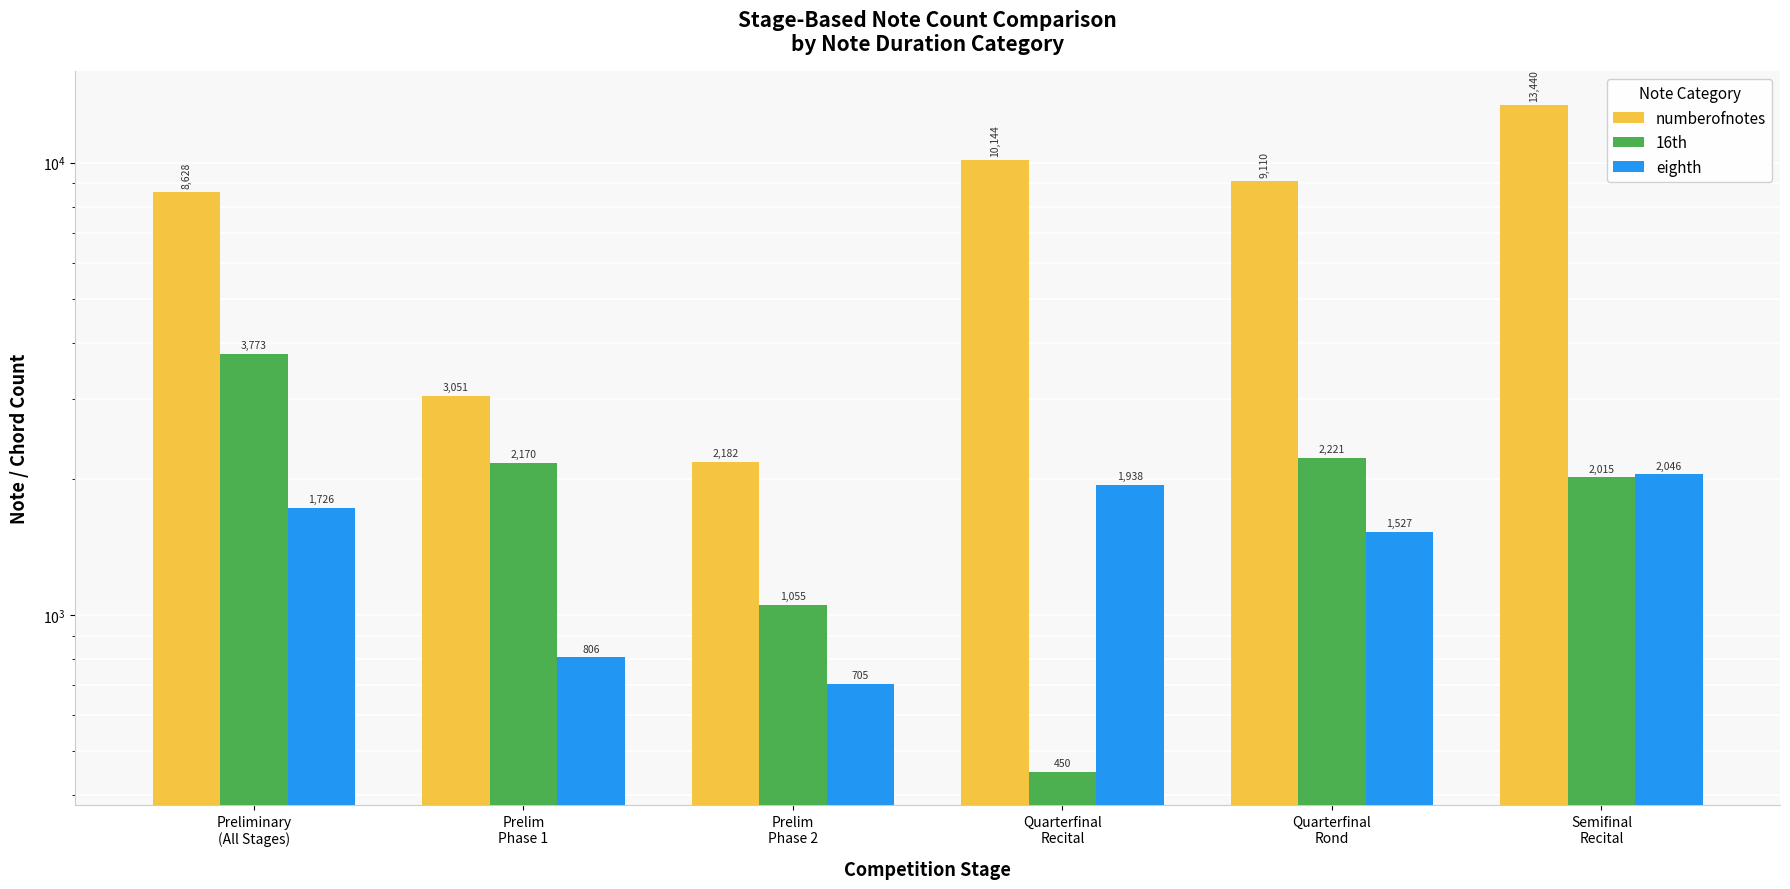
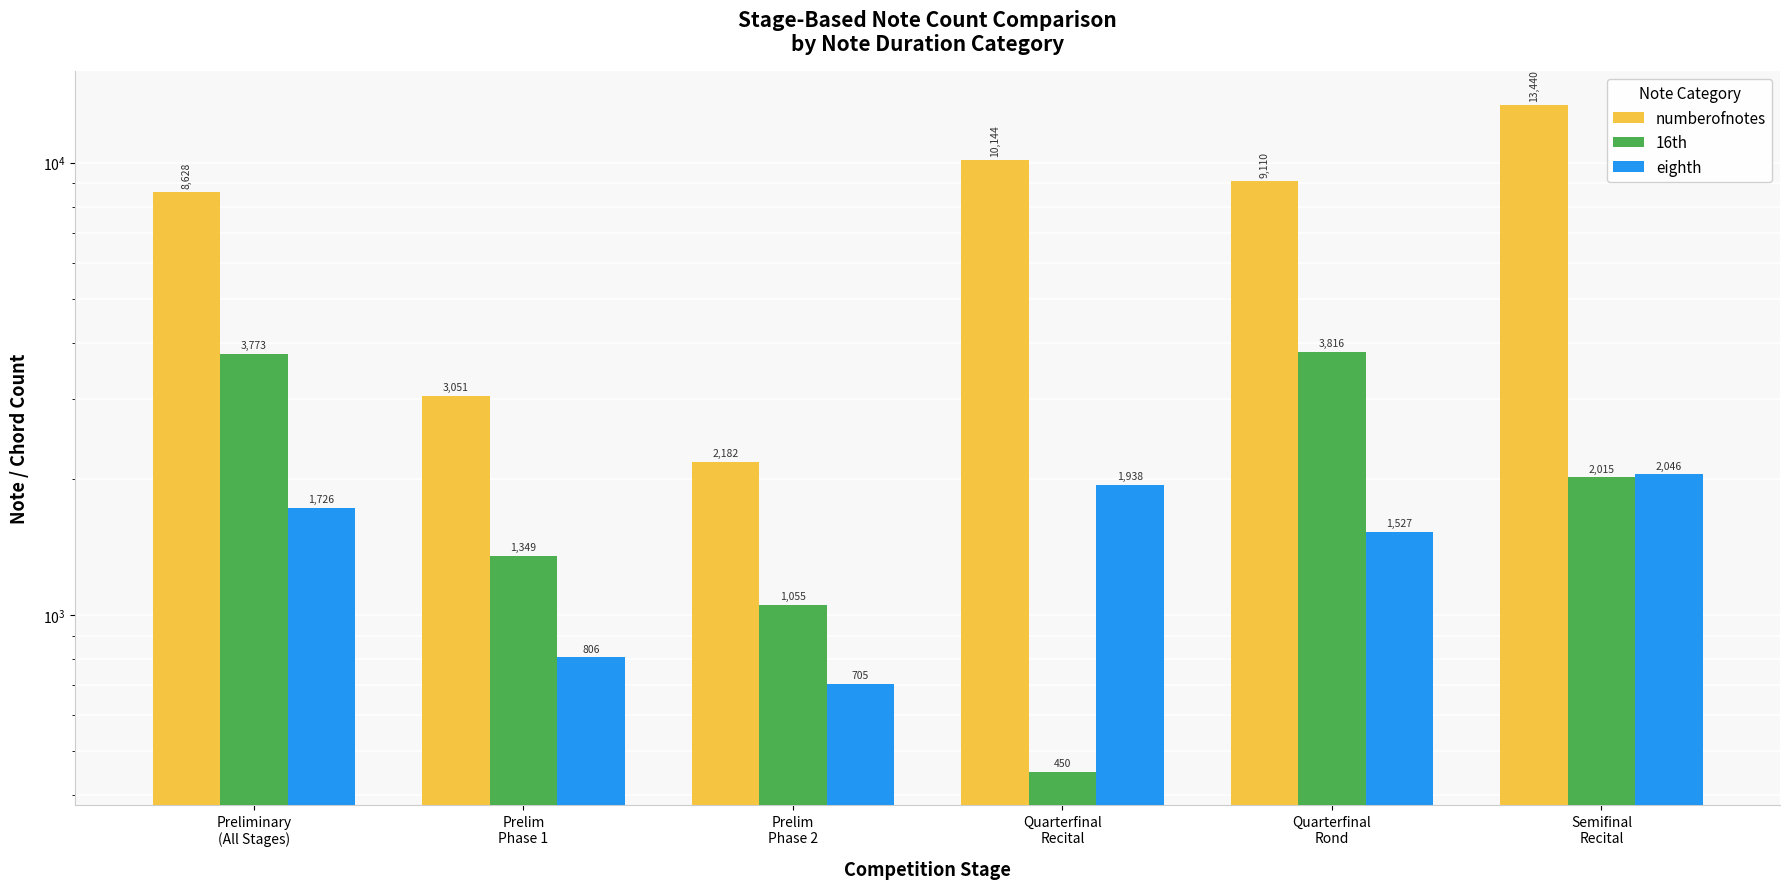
  {
    "numberofnotes": {
      "Preliminary (All Stages)": "8,628",
      "Prelim Phase 1": "3,051",
      "Prelim Phase 2": "2,182",
      "Quarterfinal Recital": "10,144",
      "Quarterfinal Rond": "9,110",
      "Semifinal Recital": "13,440"
    },
    "16th": {
      "Preliminary (All Stages)": "3,773",
-     "Prelim Phase 1": "2,170",
+     "Prelim Phase 1": "1,349",
      "Prelim Phase 2": "1,055",
      "Quarterfinal Recital": "450",
-     "Quarterfinal Rond": "2,221",
+     "Quarterfinal Rond": "3,816",
      "Semifinal Recital": "2,015"
    },
    "eighth": {
      "Preliminary (All Stages)": "1,726",
      "Prelim Phase 1": "806",
      "Prelim Phase 2": "705",
      "Quarterfinal Recital": "1,938",
      "Quarterfinal Rond": "1,527",
      "Semifinal Recital": "2,046"
    }
  }
